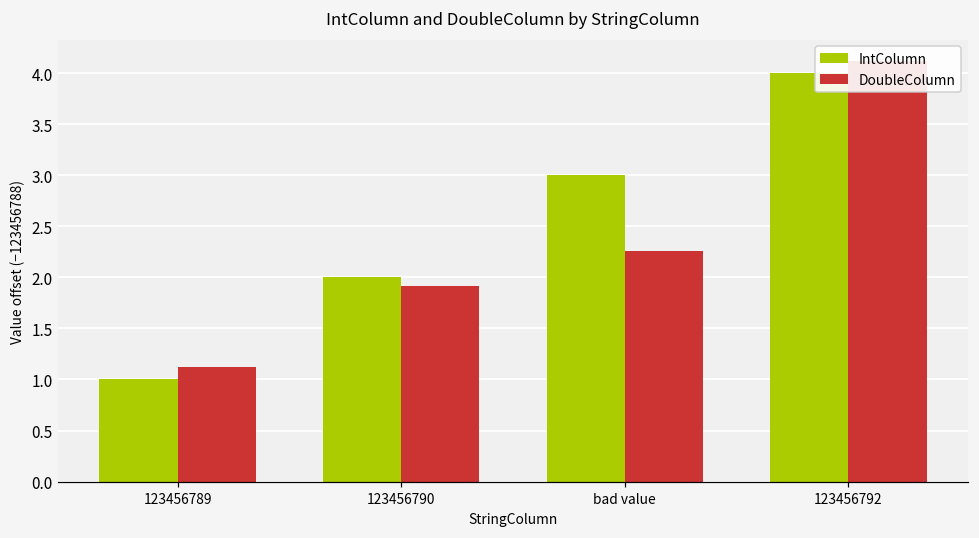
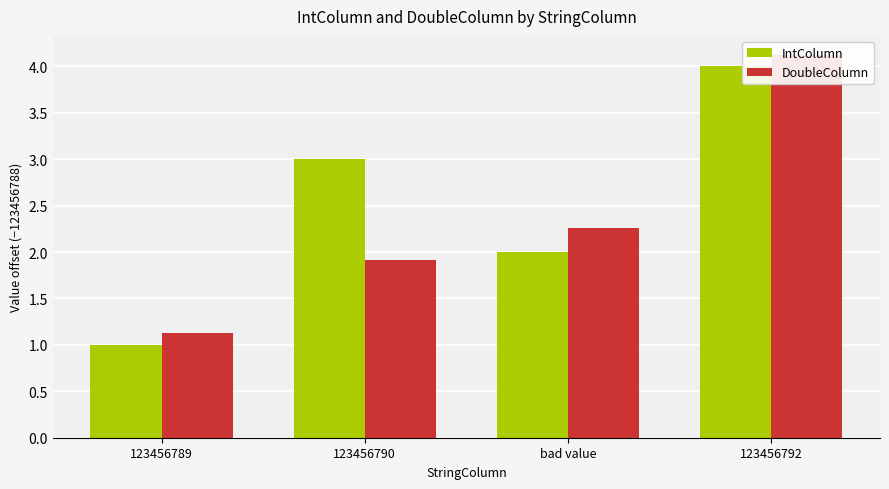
  {
    "IntColumn": {
      "123456789": 1.0,
-     "123456790": 2.0,
-     "bad value": 3.0,
+     "123456790": 3.0,
+     "bad value": 2.0,
      "123456792": 4.0
    },
    "DoubleColumn": {
      "123456789": 1.1,
      "123456790": 1.9,
      "bad value": 2.3
    }
  }
